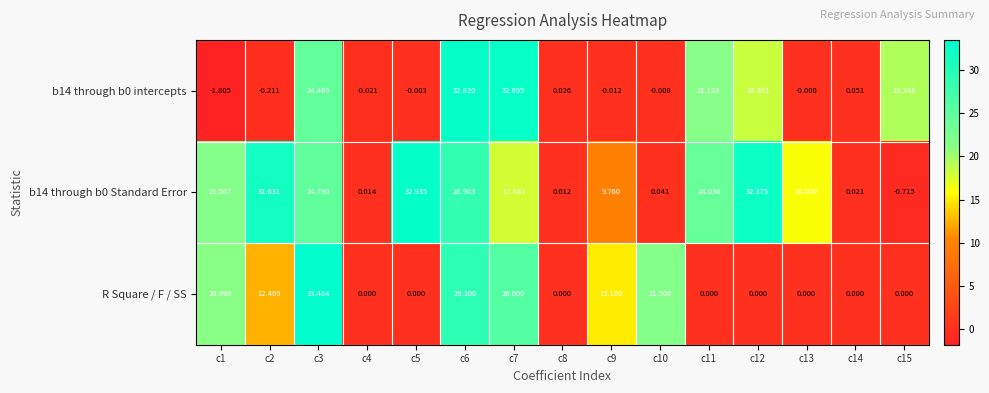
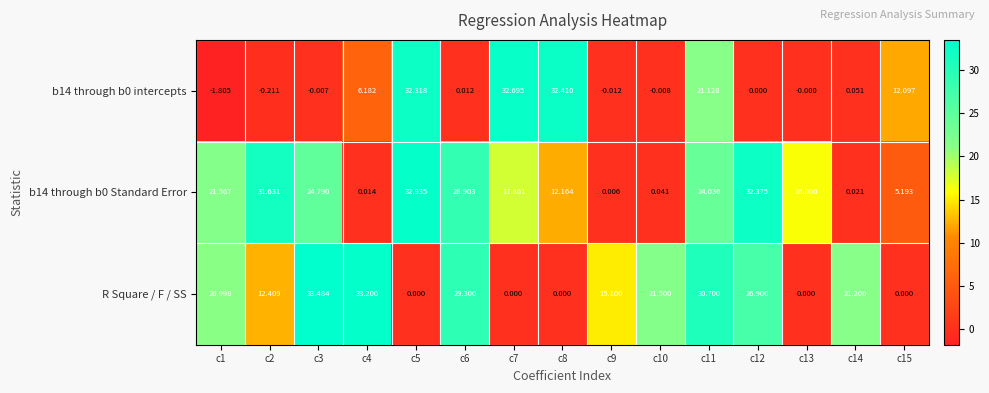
  {
    "b14 through b0 intercepts": {
      "c1": -1.805,
      "c2": -0.211,
-     "c3": 24.469,
-     "c4": -0.021,
-     "c5": -0.003,
-     "c6": 32.820,
+     "c3": -0.007,
+     "c4": 6.182,
+     "c5": 32.318,
+     "c6": 0.012,
      "c7": 32.695,
-     "c8": 0.026,
+     "c8": 32.410,
      "c9": -0.012,
      "c10": -0.008,
      "c11": 21.128,
-     "c12": 18.301,
+     "c12": 0.000,
      "c13": -0.000,
      "c14": 0.051,
-     "c15": 19.348
+     "c15": 12.097
    },
    "b14 through b0 Standard Error": {
      "c1": 21.567,
      "c2": 31.631,
      "c3": 24.790,
      "c4": 0.014,
      "c5": 32.935,
      "c6": 28.903,
      "c7": 17.861,
-     "c8": 0.012,
-     "c9": 9.760,
+     "c8": 12.164,
+     "c9": 0.006,
      "c10": 0.041,
      "c11": 24.036,
      "c12": 32.375,
      "c13": 16.000,
      "c14": 0.021,
-     "c15": -0.715
+     "c15": 5.193
    },
    "R Square / F / SS": {
      "c1": 20.998,
      "c2": 12.409,
      "c3": 33.484,
-     "c4": 0.000,
+     "c4": 33.200,
      "c5": 0.000,
      "c6": 29.300,
-     "c7": 26.000,
+     "c7": 0.000,
      "c8": 0.000,
      "c9": 15.100,
      "c10": 21.500,
-     "c11": 0.000,
-     "c12": 0.000,
+     "c11": 30.700,
+     "c12": 26.900,
      "c13": 0.000,
-     "c14": 0.000,
+     "c14": 21.200,
      "c15": 0.000
    }
  }
